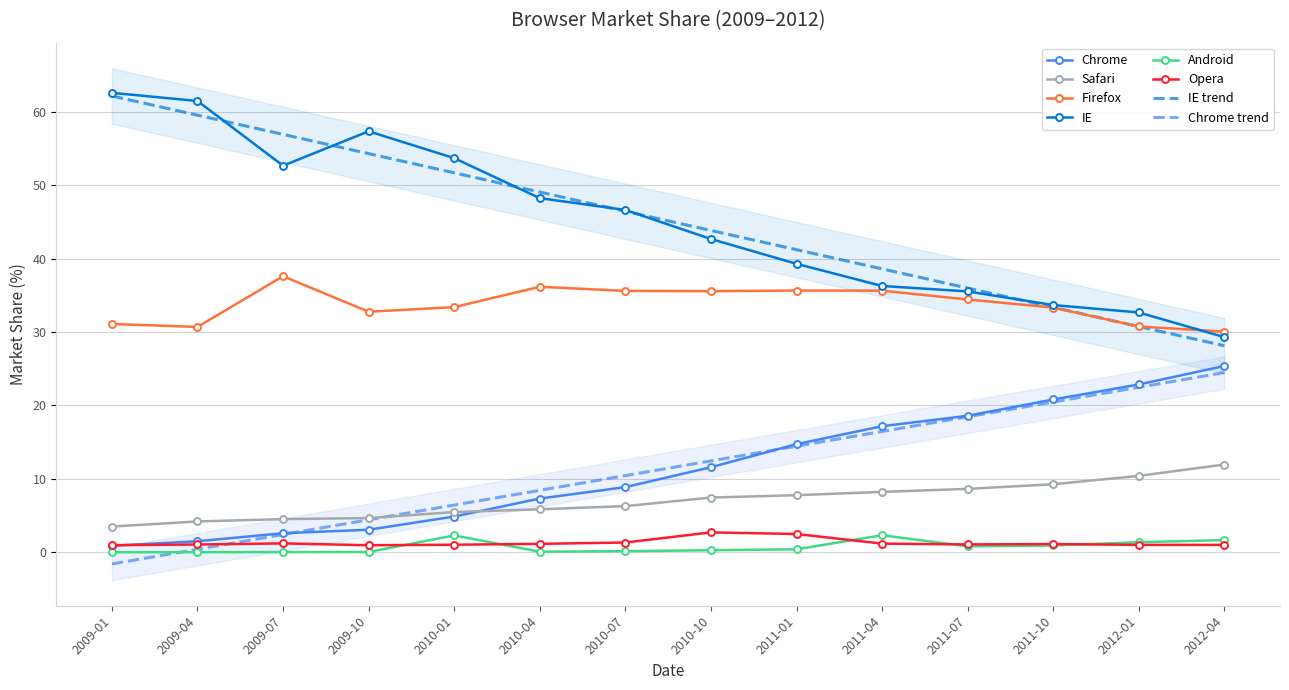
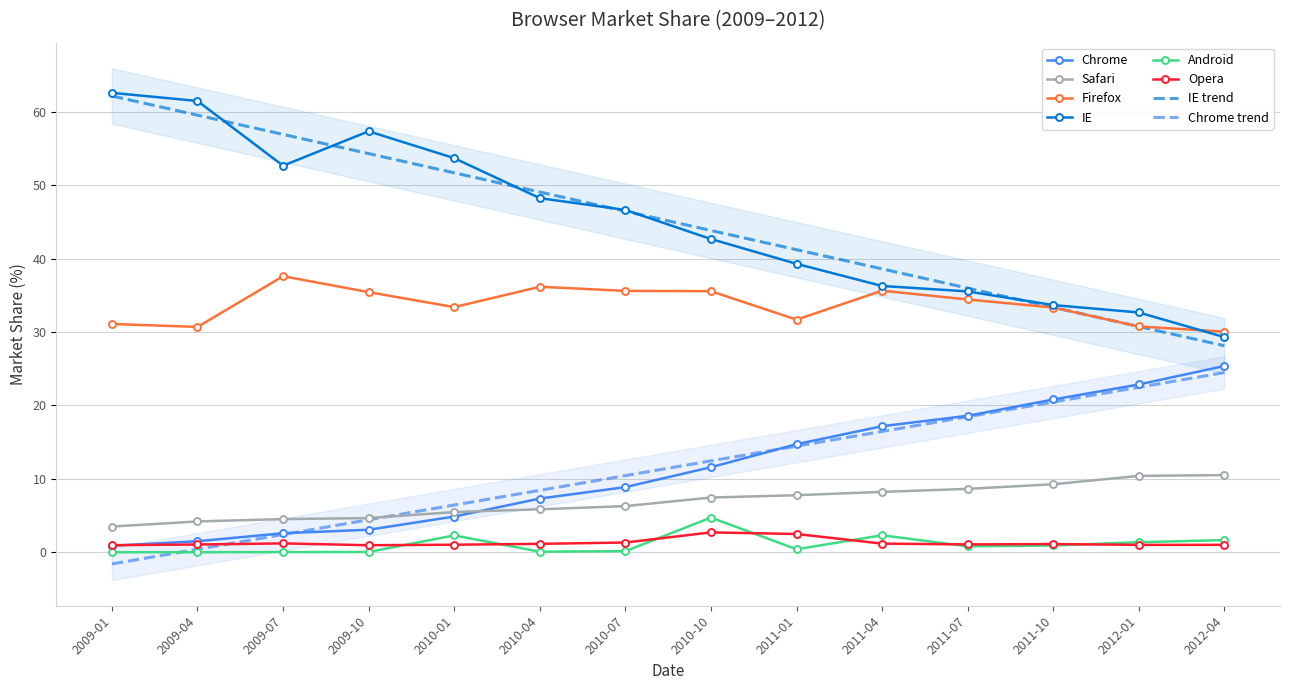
  {
    "Safari": {
      "2009-01": 4,
      "2009-04": 4,
      "2010-01": 5,
      "2010-04": 6,
      "2010-07": 6,
      "2010-10": 7,
      "2011-01": 8,
      "2011-04": 8,
      "2011-07": 9,
      "2011-10": 9,
      "2012-01": 10,
-     "2012-04": 12
+     "2012-04": 11
    },
    "Firefox": {
      "2009-01": 31,
      "2009-04": 31,
      "2009-07": 38,
-     "2009-10": 33,
+     "2009-10": 35,
      "2010-01": 33,
      "2010-04": 36,
      "2010-07": 36,
      "2010-10": 36,
-     "2011-01": 36,
+     "2011-01": 32,
      "2011-04": 36,
      "2011-07": 34,
      "2012-04": 30
    },
    "Android": {
      "2009-01": 0,
      "2009-04": 0,
      "2009-07": 0,
      "2009-10": 0,
      "2010-01": 2,
      "2010-04": 0,
      "2010-07": 0,
-     "2010-10": 0,
+     "2010-10": 5,
      "2011-01": 0,
      "2011-04": 2,
      "2012-01": 1,
      "2012-04": 2
    },
    "Opera": {
      "2009-04": 1,
      "2009-07": 1,
      "2009-10": 1,
      "2010-01": 1,
      "2010-04": 1,
      "2010-07": 1,
      "2010-10": 3,
      "2011-01": 2,
      "2011-04": 1,
      "2012-01": 1,
      "2012-04": 1
    }
  }
